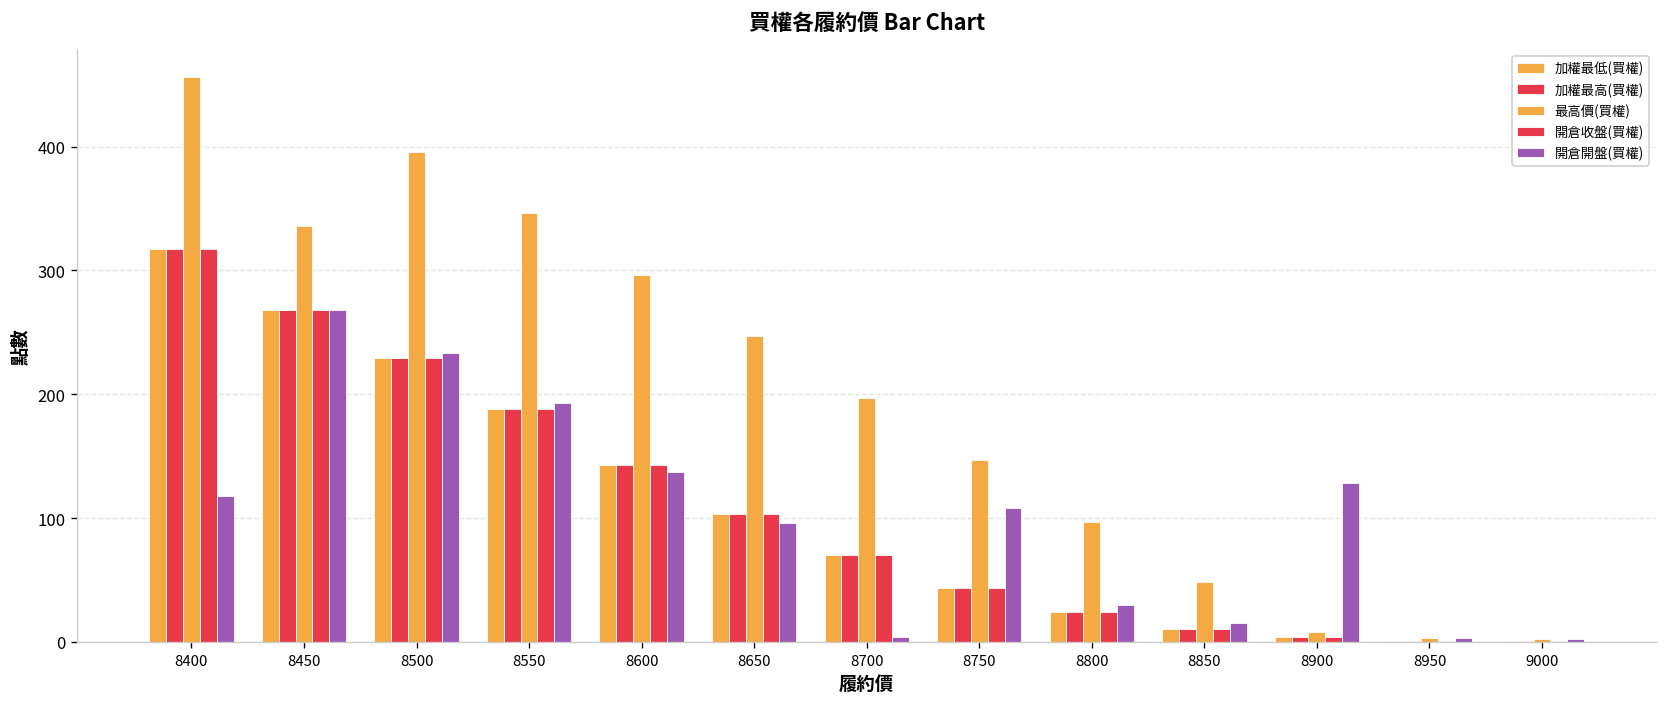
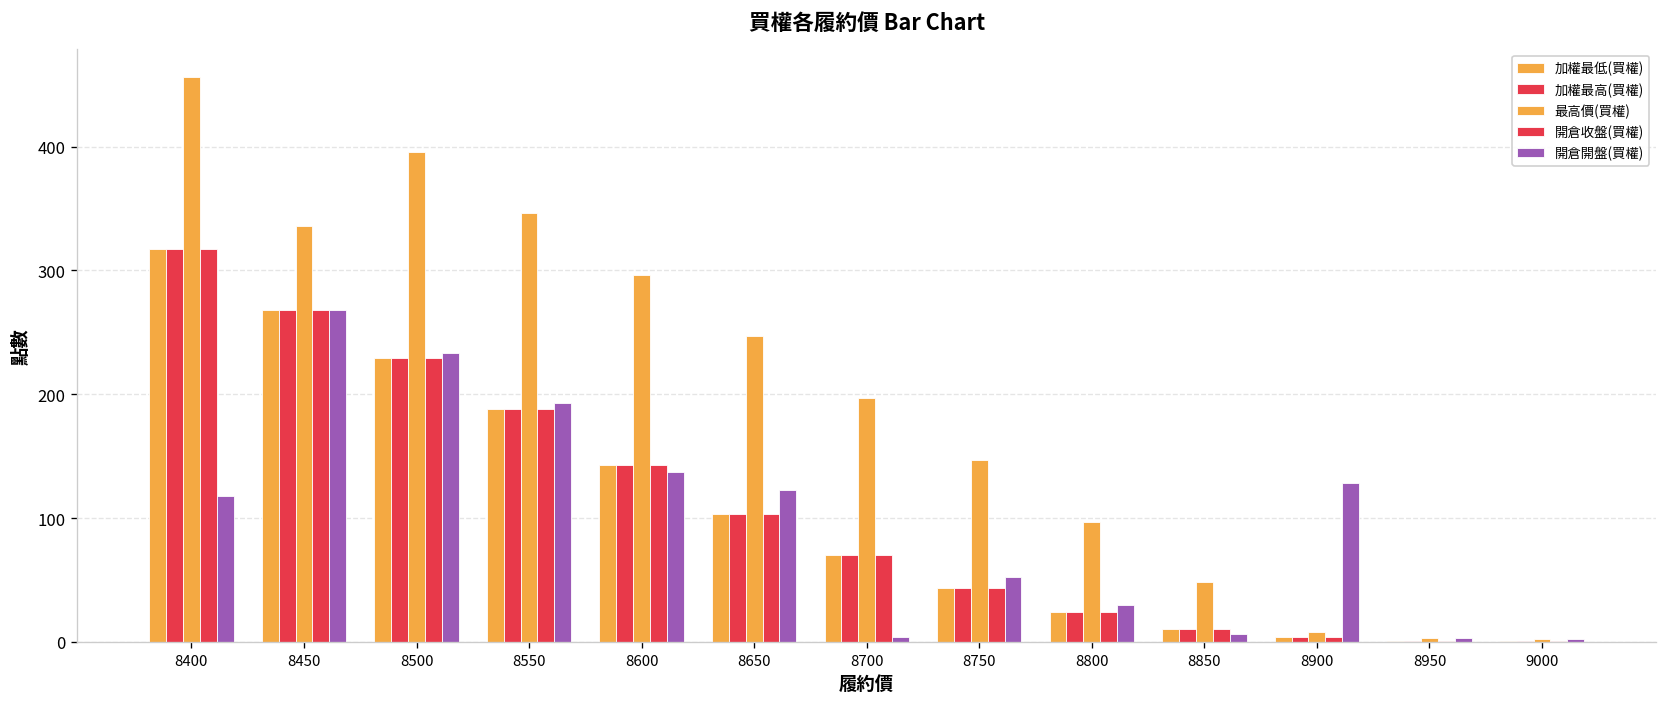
  {
    "開倉開盤(買權)": {
      "8400": 118,
      "8450": 268,
      "8500": 233,
      "8550": 193,
      "8600": 137,
-     "8650": 96,
+     "8650": 123,
      "8700": 4,
-     "8750": 108,
+     "8750": 52,
      "8800": 30,
-     "8850": 15,
+     "8850": 6,
      "8900": 129,
      "8950": 3
    }
  }
